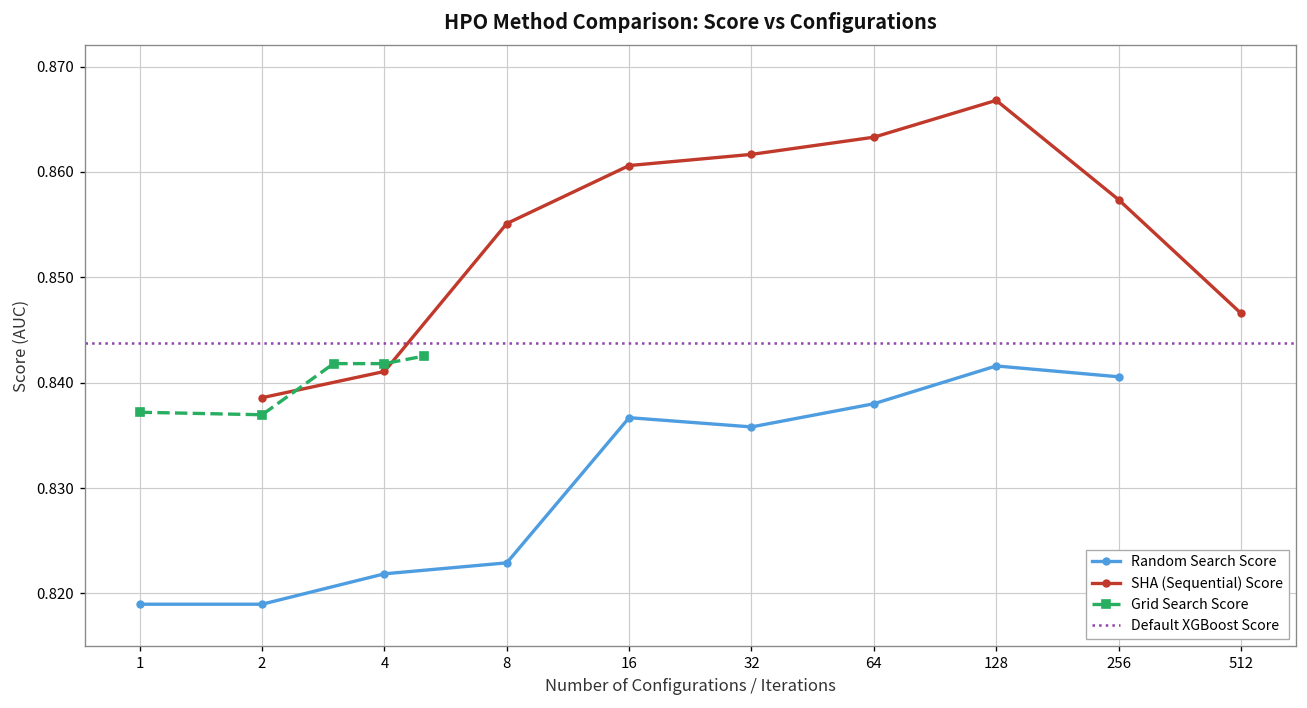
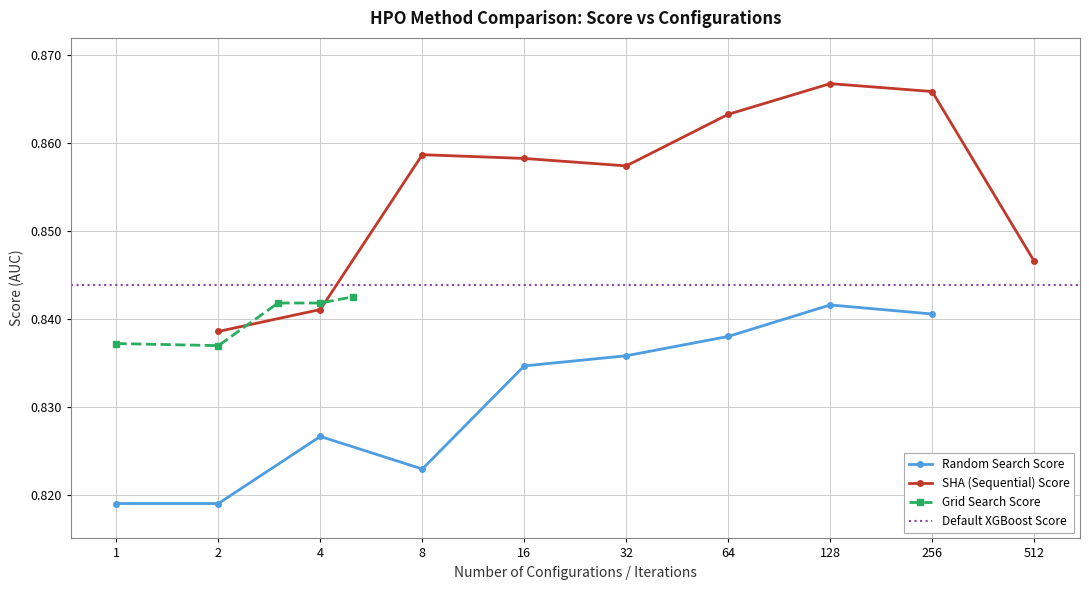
  {
    "Random Search Score": {
      "1": 0.819,
      "2": 0.819,
-     "4": 0.822,
+     "4": 0.827,
      "8": 0.823,
-     "16": 0.837,
+     "16": 0.835,
      "32": 0.836,
      "64": 0.838,
      "128": 0.842,
      "256": 0.841
    },
    "SHA (Sequential) Score": {
      "2": 0.839,
      "4": 0.841,
-     "8": 0.855,
-     "16": 0.861,
-     "32": 0.862,
+     "8": 0.859,
+     "16": 0.858,
+     "32": 0.857,
      "64": 0.863,
      "128": 0.867,
-     "256": 0.857,
+     "256": 0.866,
      "512": 0.847
    },
    "Grid Search Score": {
      "1": 0.837,
      "2": 0.837,
      "4": 0.842
    }
  }
